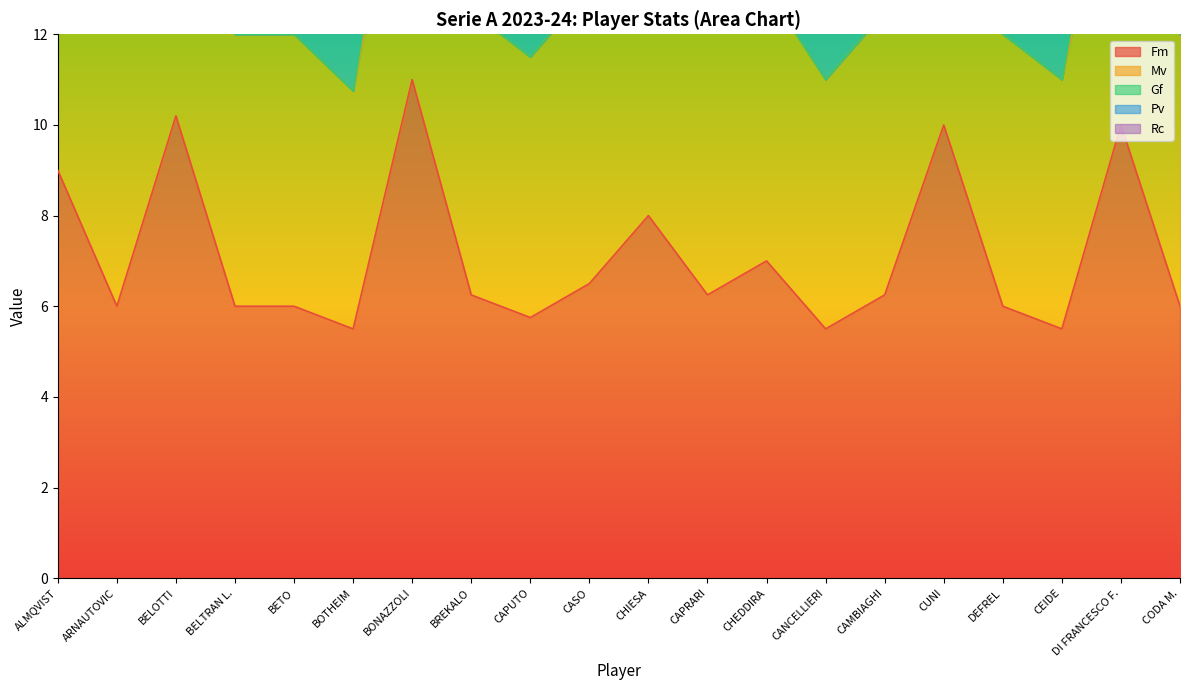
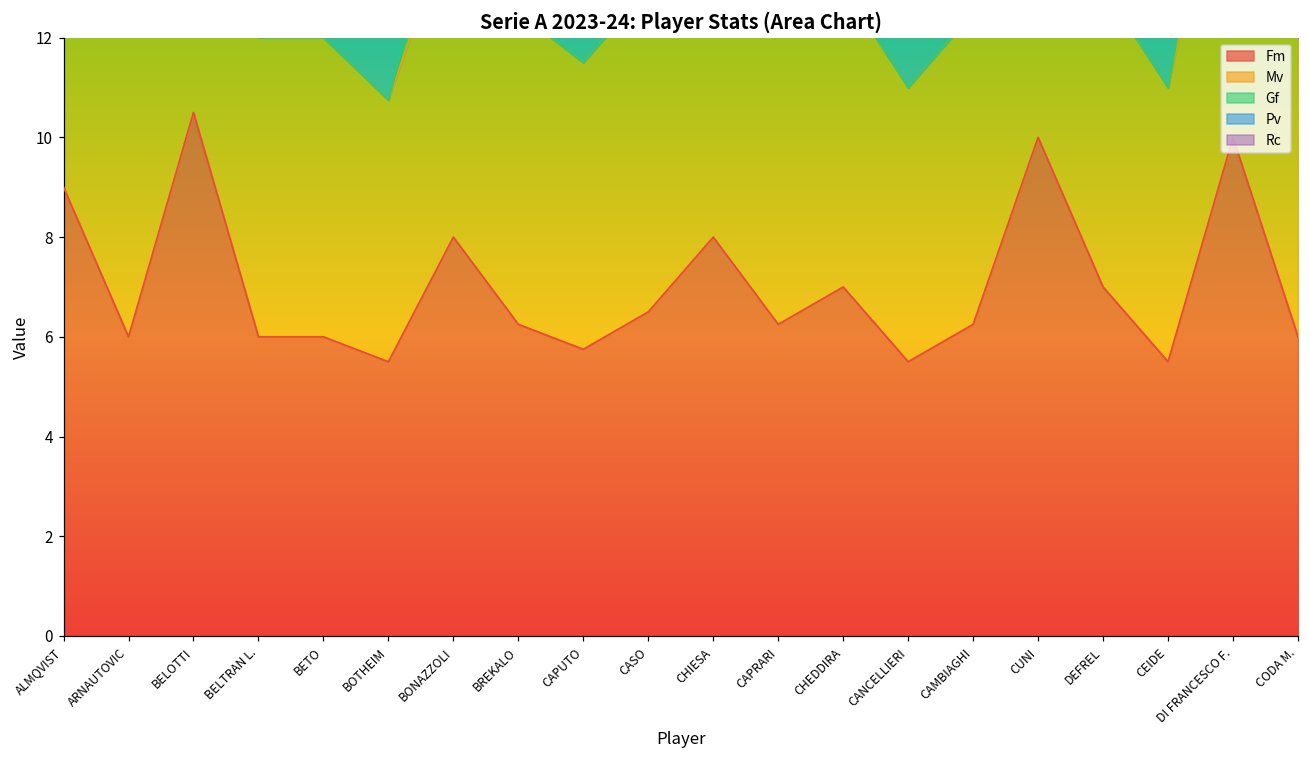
  {
    "Fm": {
      "ALMQVIST": 9.0,
      "ARNAUTOVIC": 6.0,
-     "BELOTTI": 10.2,
+     "BELOTTI": 10.5,
      "BELTRAN L.": 6.0,
      "BETO": 6.0,
      "BOTHEIM": 5.5,
-     "BONAZZOLI": 11,
+     "BONAZZOLI": 8,
      "BREKALO": 6.3,
      "CAPUTO": 5.8,
      "CASO": 6.5,
      "CHIESA": 8.0,
      "CAPRARI": 6.3,
      "CHEDDIRA": 7.0,
      "CANCELLIERI": 5.5,
      "CAMBIAGHI": 6.3,
      "CUNI": 10.0,
-     "DEFREL": 6,
+     "DEFREL": 7,
      "CEIDE": 5.5,
      "CODA M.": 6.0
    }
  }
